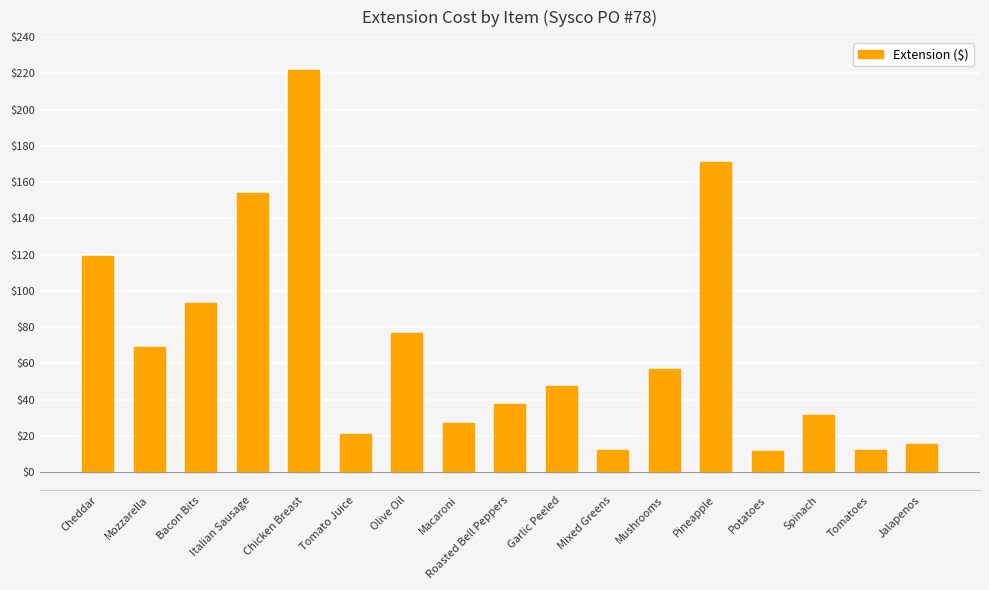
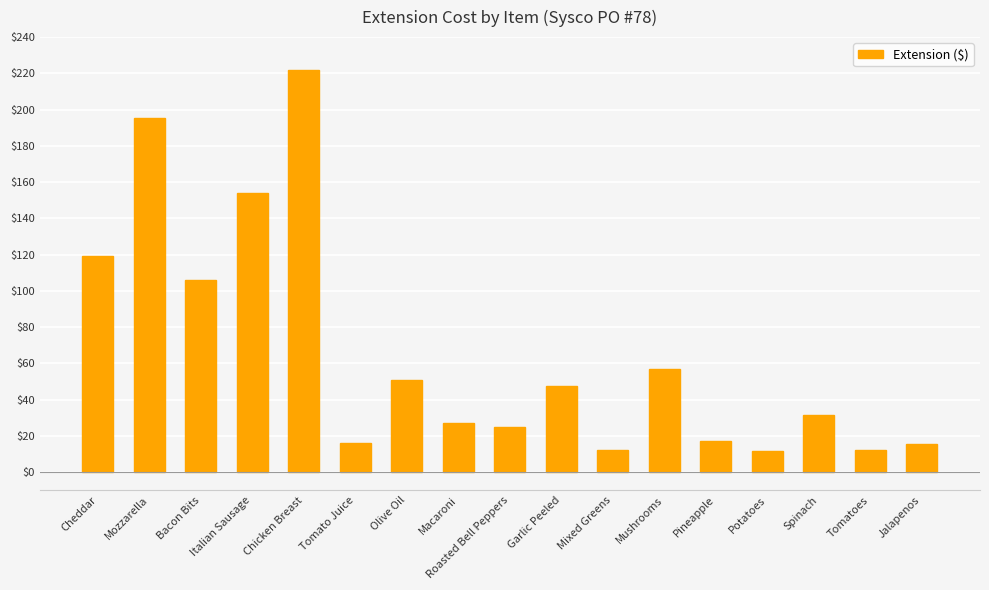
  {
    "Cheddar": "$119",
-   "Mozzarella": "$69",
-   "Bacon Bits": "$93",
+   "Mozzarella": "$195",
+   "Bacon Bits": "$106",
    "Italian Sausage": "$154",
    "Chicken Breast": "$222",
-   "Tomato Juice": "$21",
-   "Olive Oil": "$77",
+   "Tomato Juice": "$16",
+   "Olive Oil": "$51",
    "Macaroni": "$27",
-   "Roasted Bell Peppers": "$37",
+   "Roasted Bell Peppers": "$25",
    "Garlic Peeled": "$48",
    "Mixed Greens": "$12",
    "Mushrooms": "$57",
-   "Pineapple": "$171",
+   "Pineapple": "$17",
    "Potatoes": "$12",
    "Spinach": "$32",
    "Tomatoes": "$12",
    "Jalapenos": "$15"
  }
